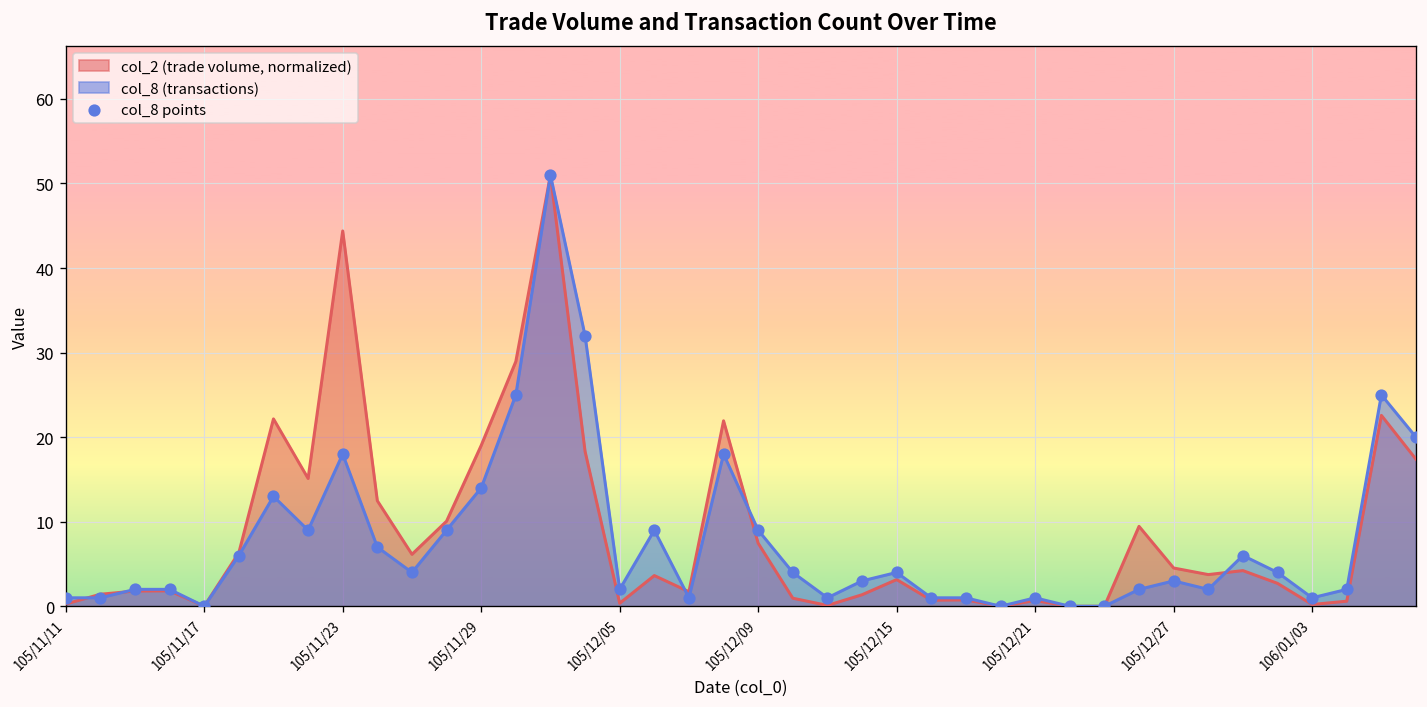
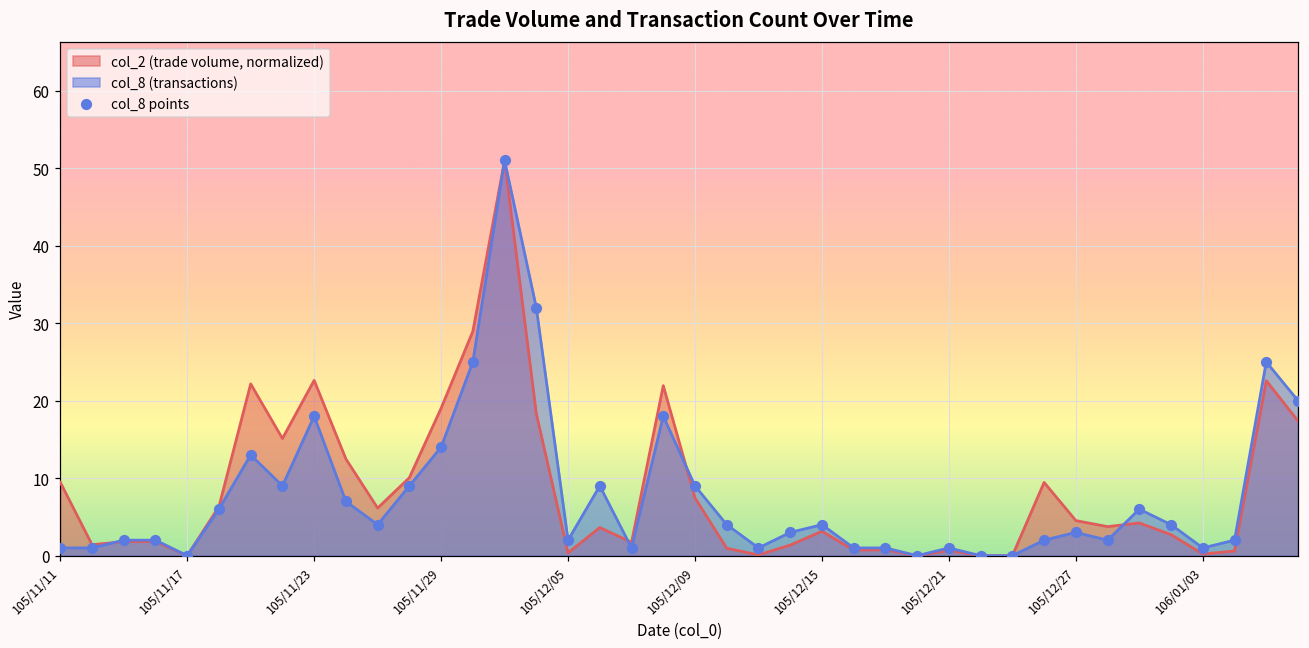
  {
    "col_2 (trade volume, normalized)": {
-     "105/11/11": 0,
-     "105/11/23": 44,
+     "105/11/11": 9,
+     "105/11/23": 23,
      "105/11/29": 19,
      "105/12/05": 0,
      "105/12/09": 7,
      "105/12/15": 3,
      "105/12/27": 5,
      "106/01/03": 0
    },
    "col_8 points": {
      "105/11/11": 1,
      "105/11/23": 18,
      "105/11/29": 14,
      "105/12/05": 2,
      "105/12/09": 9,
      "105/12/15": 4,
      "105/12/27": 3,
      "106/01/03": 1
    }
  }
